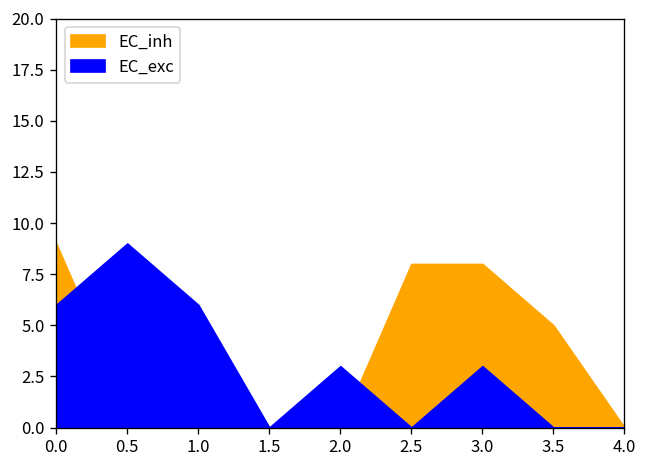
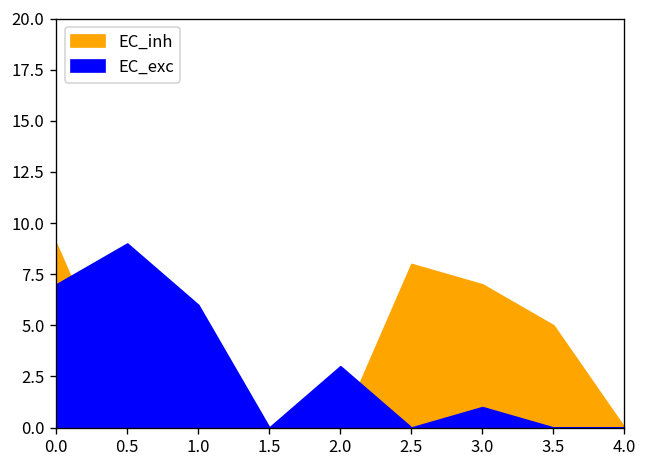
  {
    "EC_inh": {
      "0.0": 9,
      "2.5": 8,
-     "3.0": 8,
+     "3.0": 7,
      "3.5": 5
    },
    "EC_exc": {
-     "0.0": 6,
+     "0.0": 7,
      "0.5": 9,
      "1.0": 6,
      "2.0": 3,
      "2.5": 0,
-     "3.0": 3,
+     "3.0": 1,
      "3.5": 0
    }
  }
